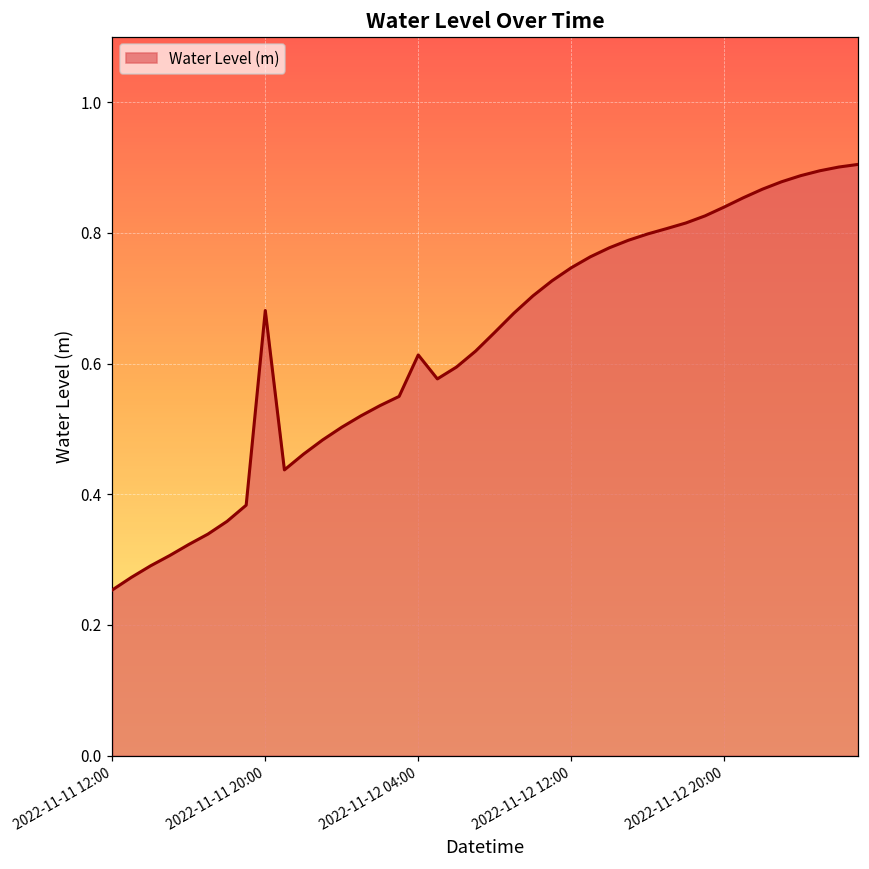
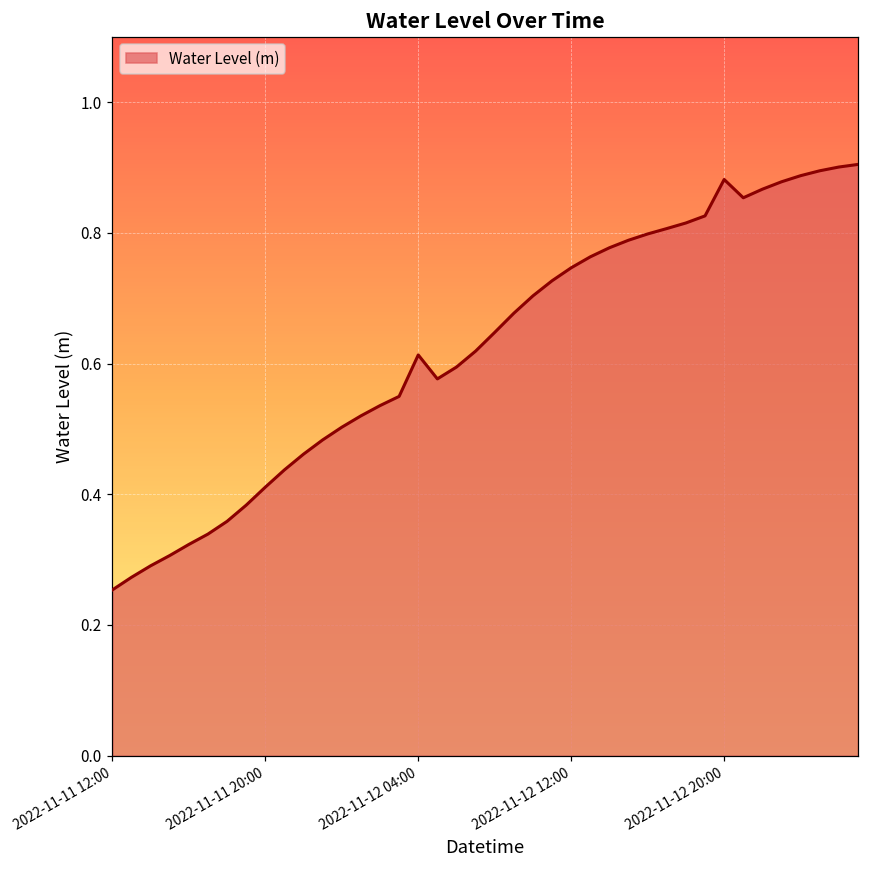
  {
    "2022-11-11 12:00": 0.25,
-   "2022-11-11 20:00": 0.68,
+   "2022-11-11 20:00": 0.41,
    "2022-11-12 04:00": 0.61,
    "2022-11-12 12:00": 0.75,
-   "2022-11-12 20:00": 0.84
+   "2022-11-12 20:00": 0.88
  }
